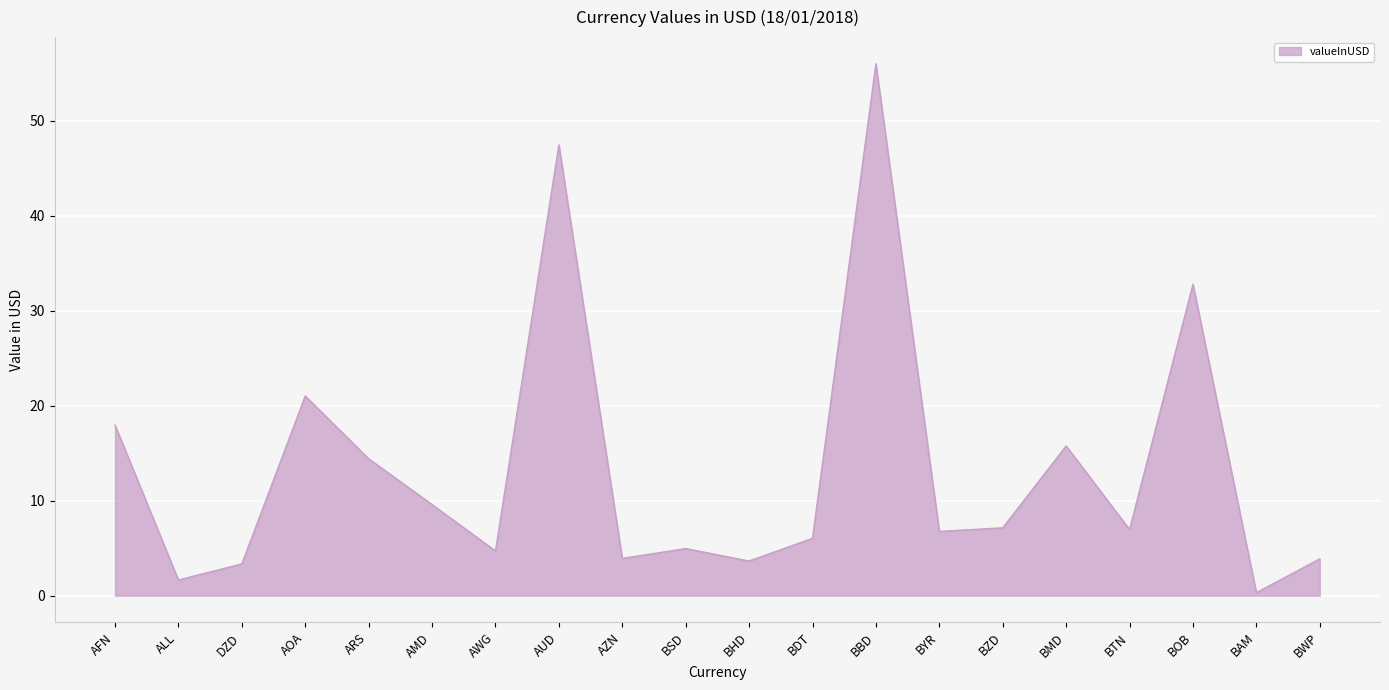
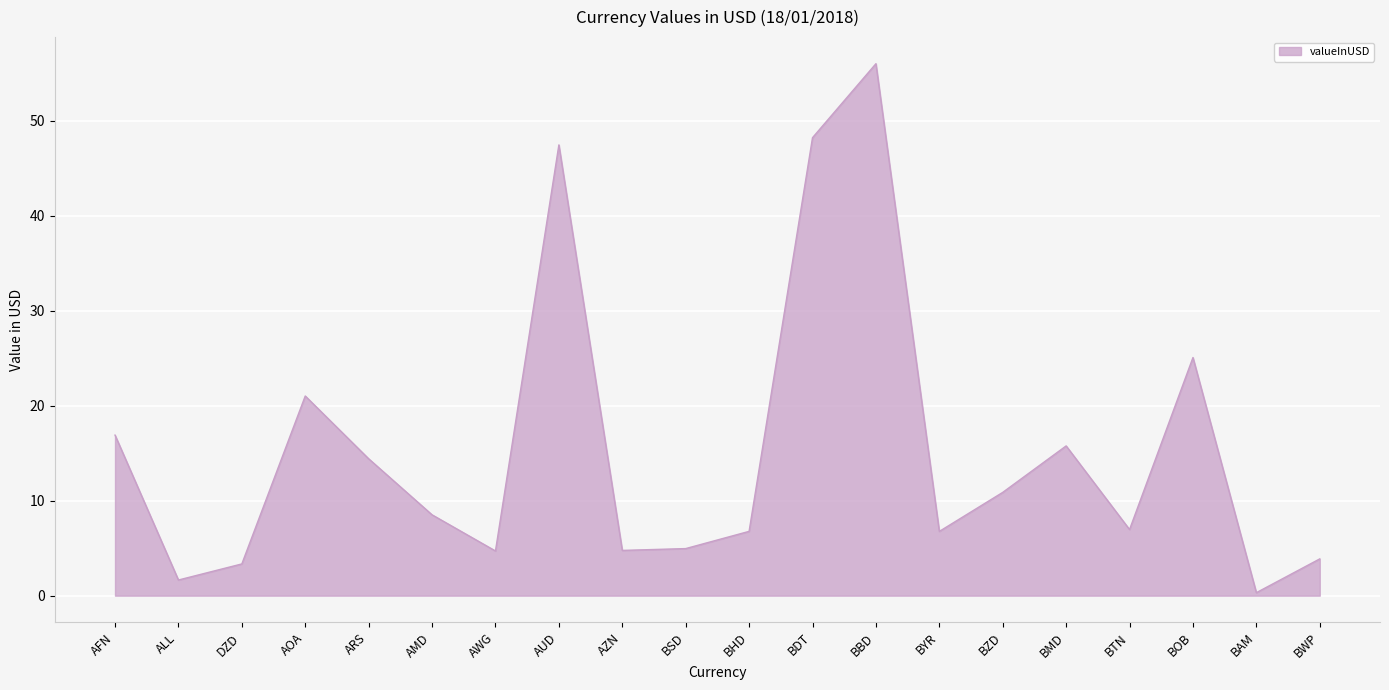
  {
-   "AFN": 18,
+   "AFN": 17,
    "ALL": 2,
    "DZD": 3,
    "AOA": 21,
    "ARS": 14,
-   "AMD": 10,
+   "AMD": 9,
    "AWG": 5,
    "AUD": 47,
-   "AZN": 4,
+   "AZN": 5,
    "BSD": 5,
-   "BHD": 4,
-   "BDT": 6,
+   "BHD": 7,
+   "BDT": 48,
    "BBD": 56,
    "BYR": 7,
-   "BZD": 7,
+   "BZD": 11,
    "BMD": 16,
    "BTN": 7,
-   "BOB": 33,
+   "BOB": 25,
    "BAM": 0,
    "BWP": 4
  }
